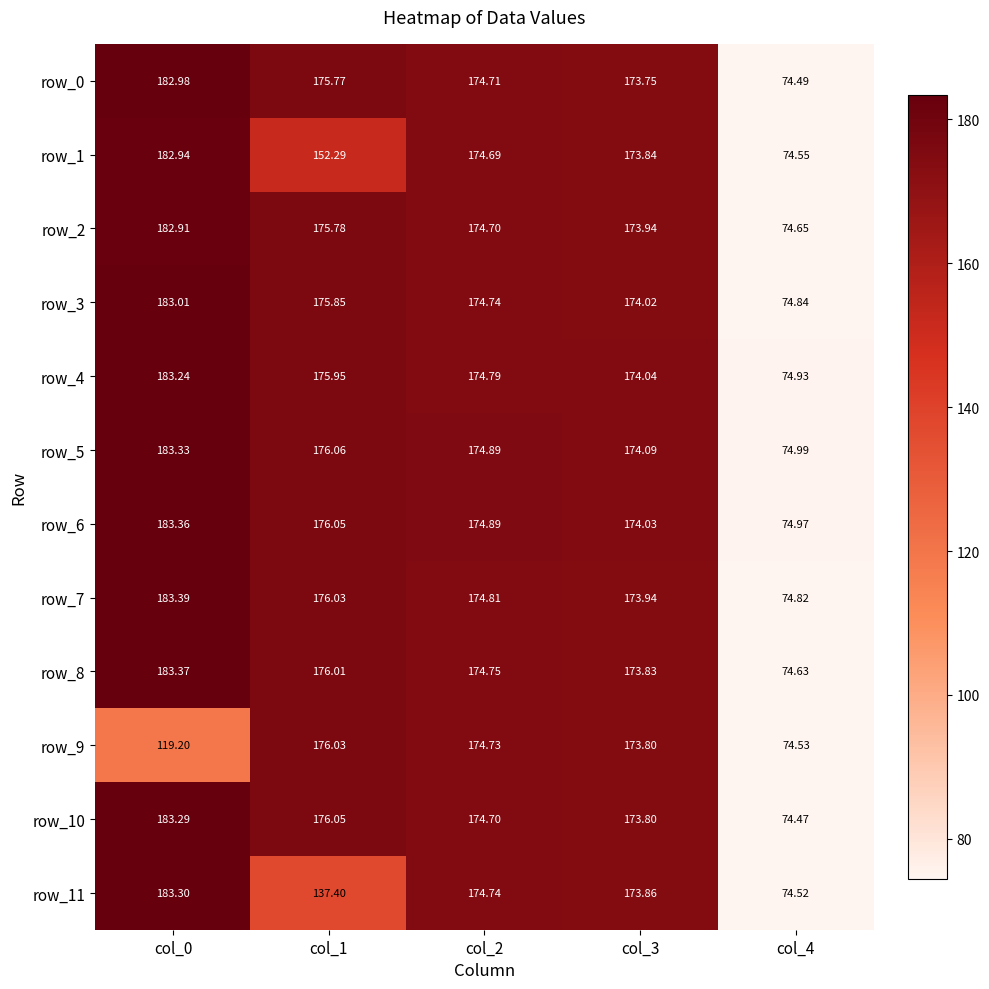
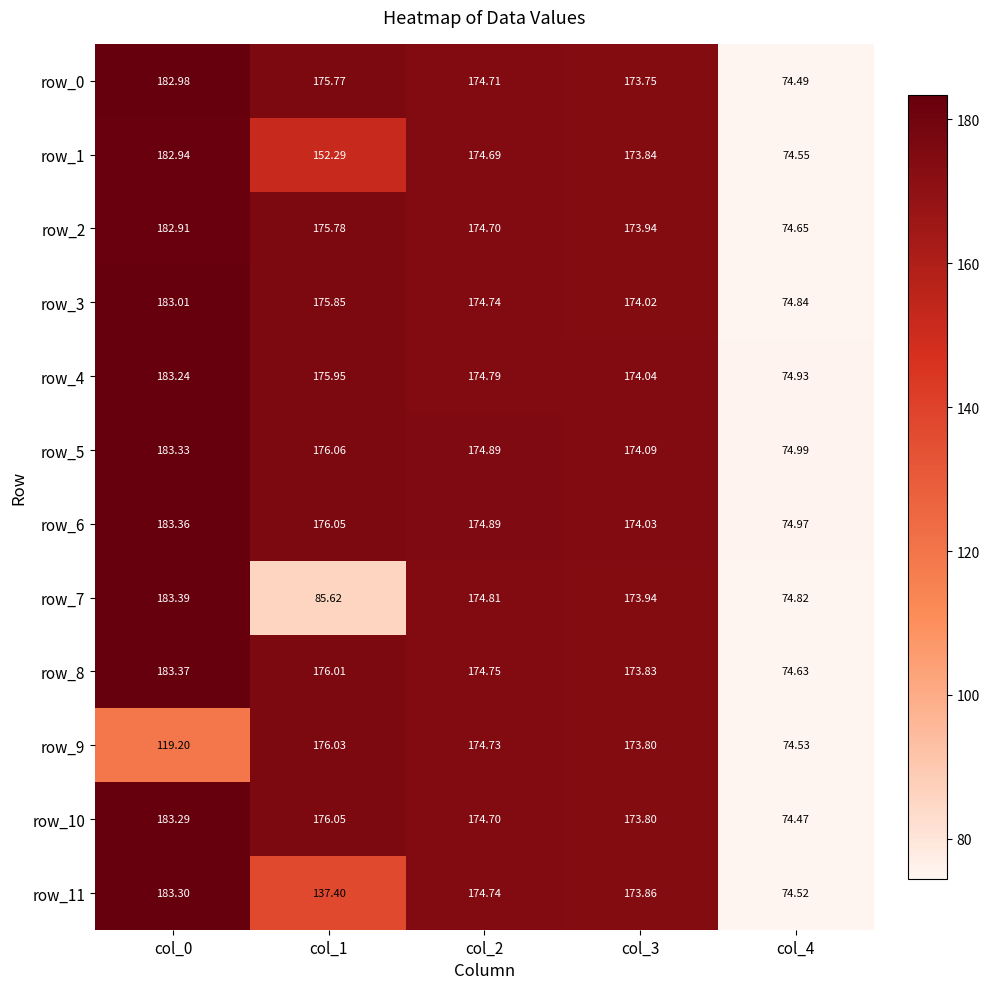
  {
    "row_0": {
      "col_0": 182.98,
      "col_1": 175.77,
      "col_2": 174.71,
      "col_3": 173.75,
      "col_4": 74.49
    },
    "row_1": {
      "col_0": 182.94,
      "col_1": 152.29,
      "col_2": 174.69,
      "col_3": 173.84,
      "col_4": 74.55
    },
    "row_2": {
      "col_0": 182.91,
      "col_1": 175.78,
      "col_2": 174.70,
      "col_3": 173.94,
      "col_4": 74.65
    },
    "row_3": {
      "col_0": 183.01,
      "col_1": 175.85,
      "col_2": 174.74,
      "col_3": 174.02,
      "col_4": 74.84
    },
    "row_4": {
      "col_0": 183.24,
      "col_1": 175.95,
      "col_2": 174.79,
      "col_3": 174.04,
      "col_4": 74.93
    },
    "row_5": {
      "col_0": 183.33,
      "col_1": 176.06,
      "col_2": 174.89,
      "col_3": 174.09,
      "col_4": 74.99
    },
    "row_6": {
      "col_0": 183.36,
      "col_1": 176.05,
      "col_2": 174.89,
      "col_3": 174.03,
      "col_4": 74.97
    },
    "row_7": {
      "col_0": 183.39,
-     "col_1": 176.03,
+     "col_1": 85.62,
      "col_2": 174.81,
      "col_3": 173.94,
      "col_4": 74.82
    },
    "row_8": {
      "col_0": 183.37,
      "col_1": 176.01,
      "col_2": 174.75,
      "col_3": 173.83,
      "col_4": 74.63
    },
    "row_9": {
      "col_0": 119.20,
      "col_1": 176.03,
      "col_2": 174.73,
      "col_3": 173.80,
      "col_4": 74.53
    },
    "row_10": {
      "col_0": 183.29,
      "col_1": 176.05,
      "col_2": 174.70,
      "col_3": 173.80,
      "col_4": 74.47
    },
    "row_11": {
      "col_0": 183.30,
      "col_1": 137.40,
      "col_2": 174.74,
      "col_3": 173.86,
      "col_4": 74.52
    }
  }
